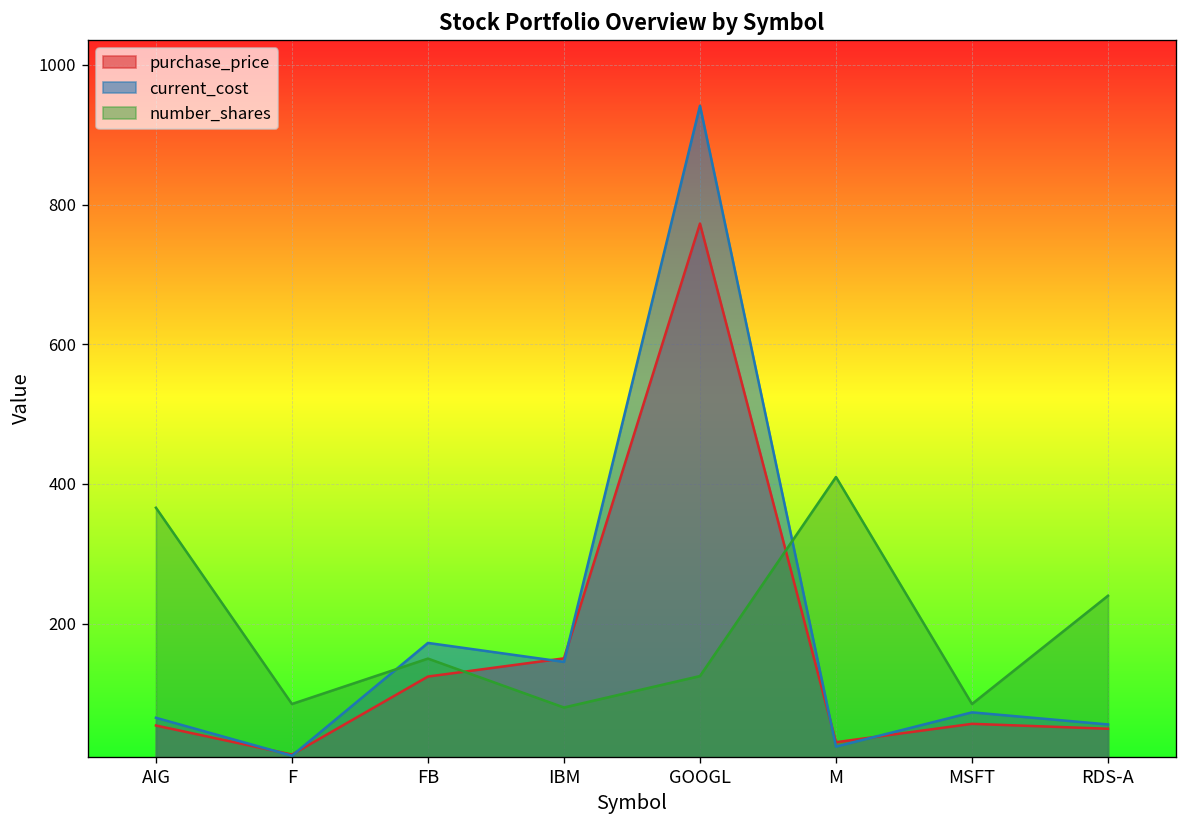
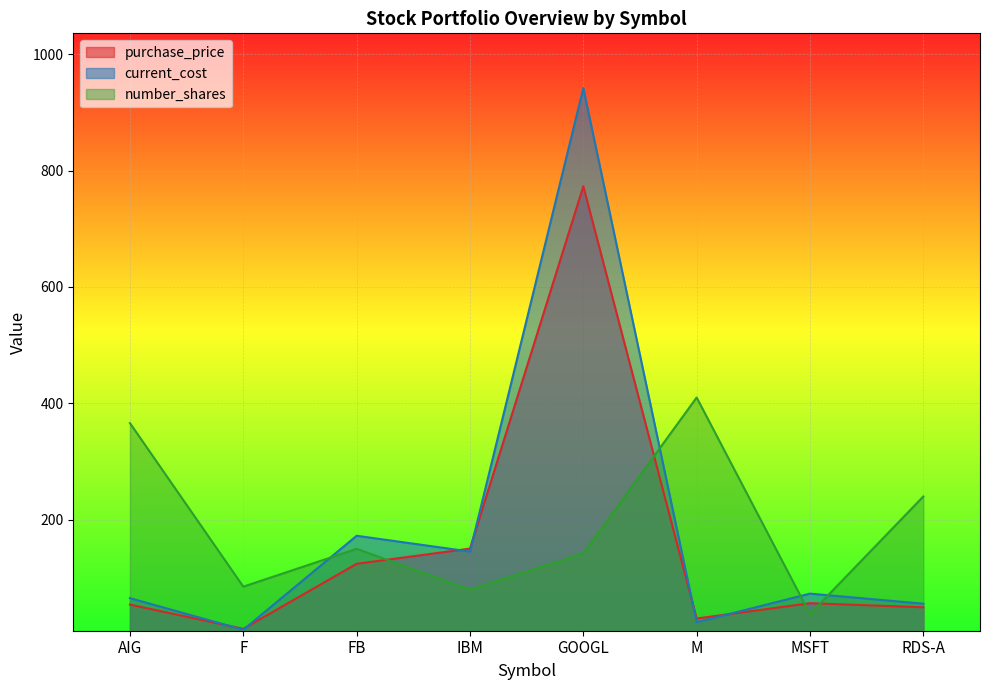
  {
    "purchase_price": {
      "AIG": 50,
      "FB": 120,
      "IBM": 150,
      "GOOGL": 770,
      "M": 30,
      "MSFT": 60,
      "RDS-A": 50
    },
    "current_cost": {
      "AIG": 70,
      "FB": 170,
      "IBM": 150,
      "GOOGL": 940,
      "M": 20,
      "MSFT": 70,
      "RDS-A": 60
    },
    "number_shares": {
      "AIG": 370,
      "F": 90,
      "FB": 150,
      "IBM": 80,
-     "GOOGL": 130,
+     "GOOGL": 140,
      "M": 410,
-     "MSFT": 90,
+     "MSFT": 40,
      "RDS-A": 240
    }
  }
